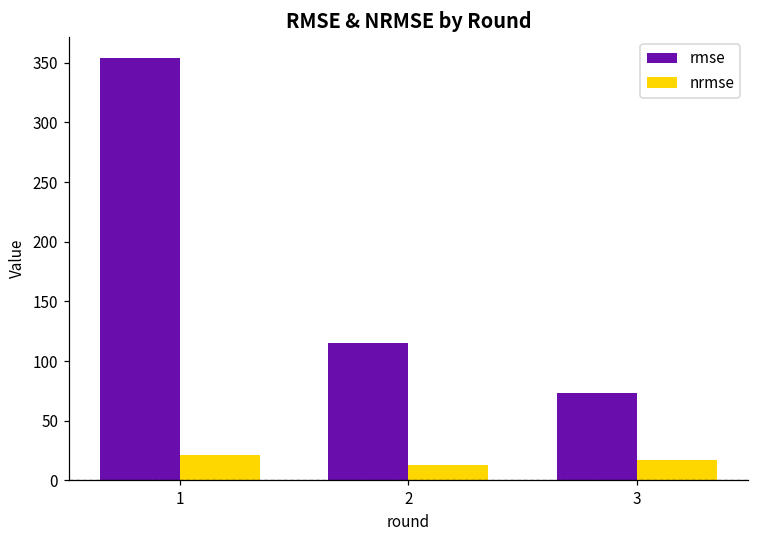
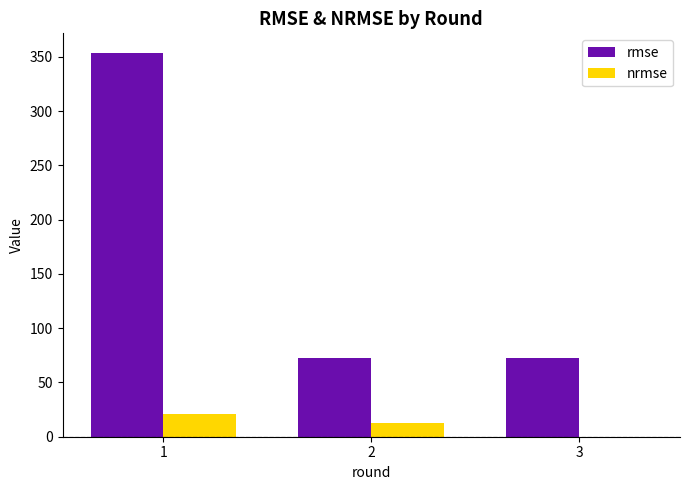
  {
    "rmse": {
      "1": 354,
-     "2": 115,
+     "2": 73,
      "3": 73
    },
    "nrmse": {
      "1": 21,
      "2": 13,
-     "3": 17
+     "3": 0
    }
  }
